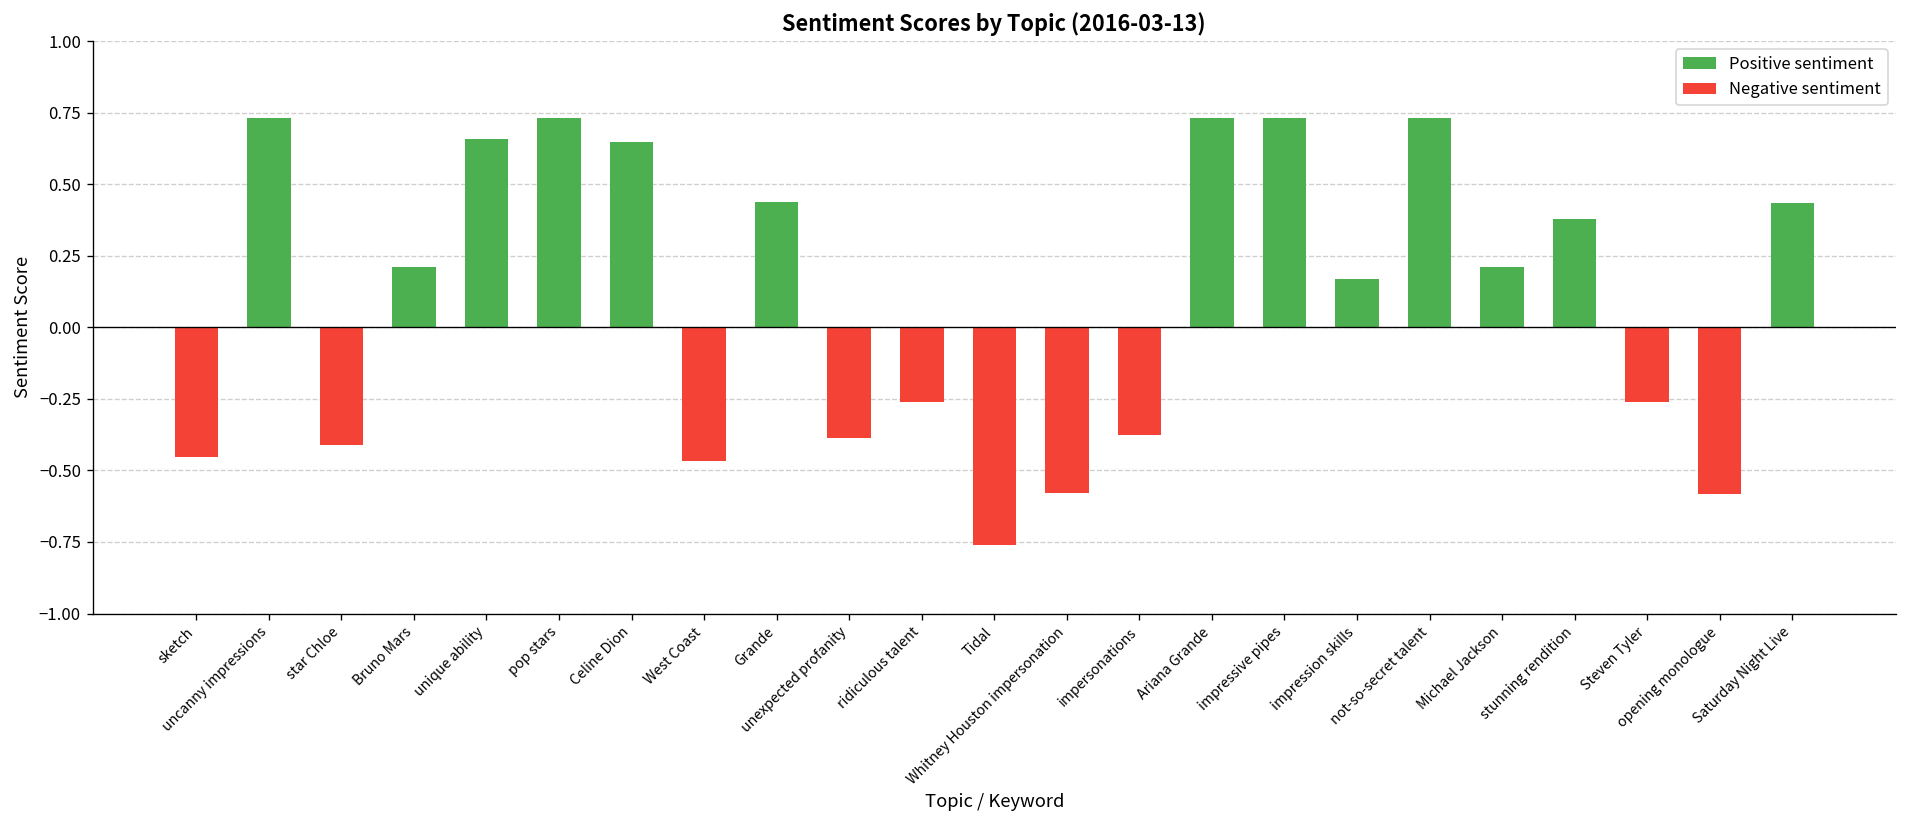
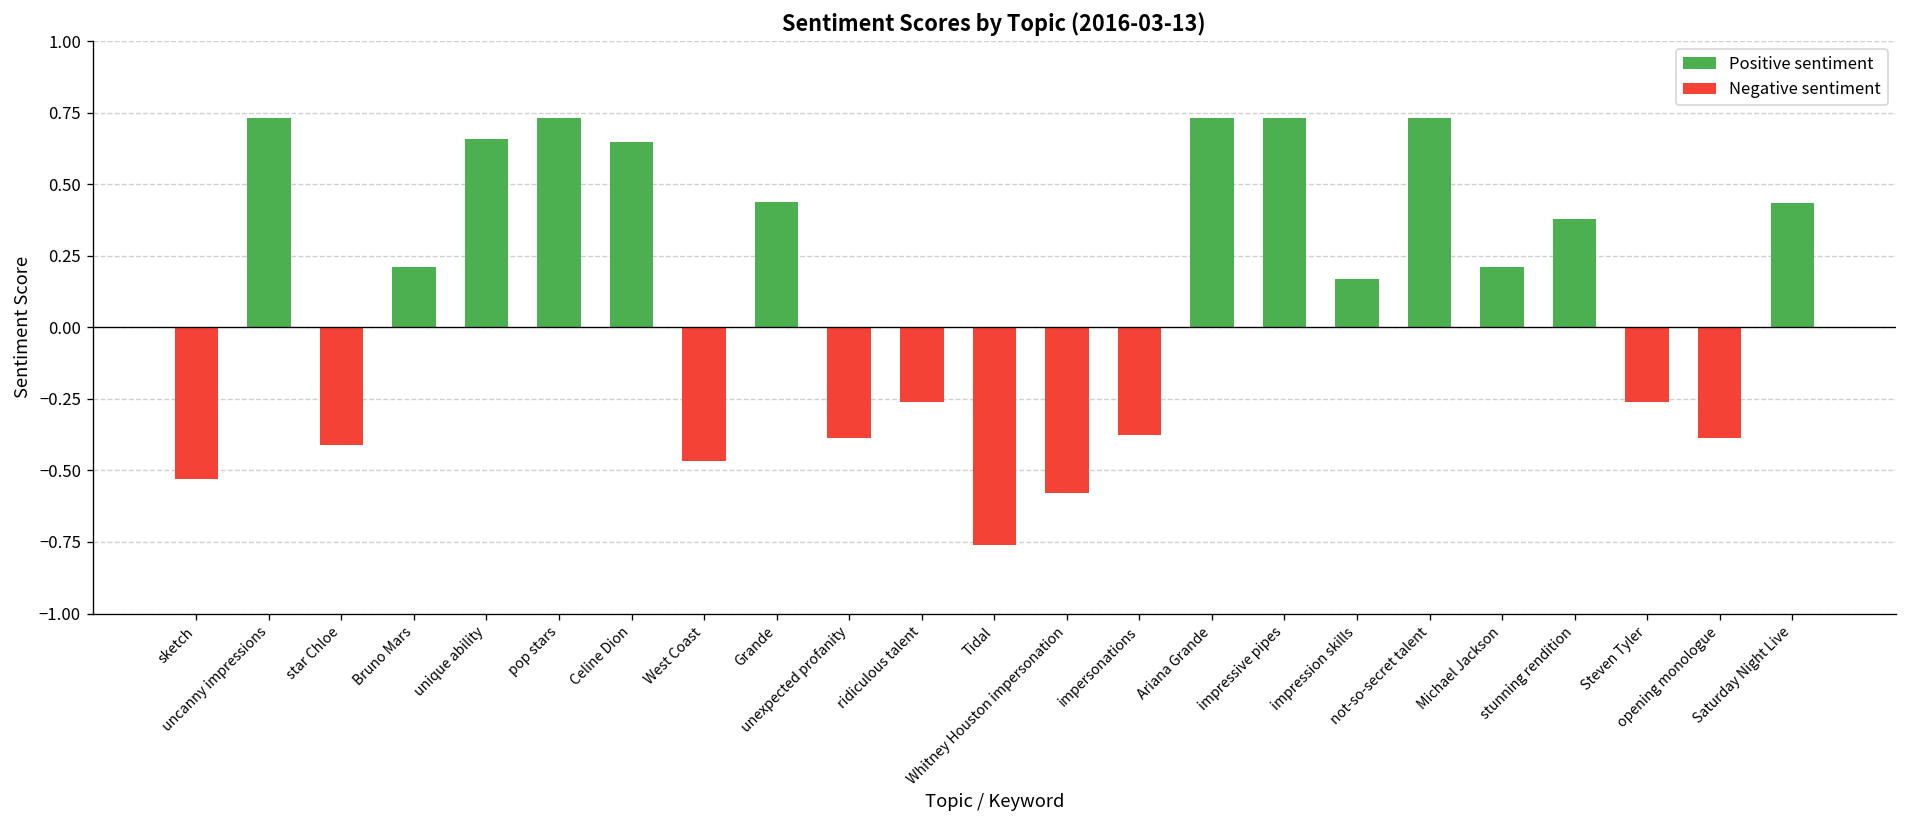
  {
    "Positive sentiment": {
      "uncanny impressions": 0.73,
      "Bruno Mars": 0.21,
      "unique ability": 0.66,
      "pop stars": 0.73,
      "Celine Dion": 0.65,
      "Grande": 0.44,
      "Ariana Grande": 0.73,
      "impressive pipes": 0.73,
      "impression skills": 0.17,
      "not-so-secret talent": 0.73,
      "Michael Jackson": 0.21,
      "stunning rendition": 0.38,
      "Saturday Night Live": 0.43
    },
    "Negative sentiment": {
-     "sketch": -0.45,
+     "sketch": -0.53,
      "star Chloe": -0.41,
      "West Coast": -0.47,
      "unexpected profanity": -0.39,
      "ridiculous talent": -0.26,
      "Tidal": -0.76,
      "Whitney Houston impersonation": -0.58,
      "impersonations": -0.37,
      "Steven Tyler": -0.26,
-     "opening monologue": -0.58
+     "opening monologue": -0.39
    }
  }
